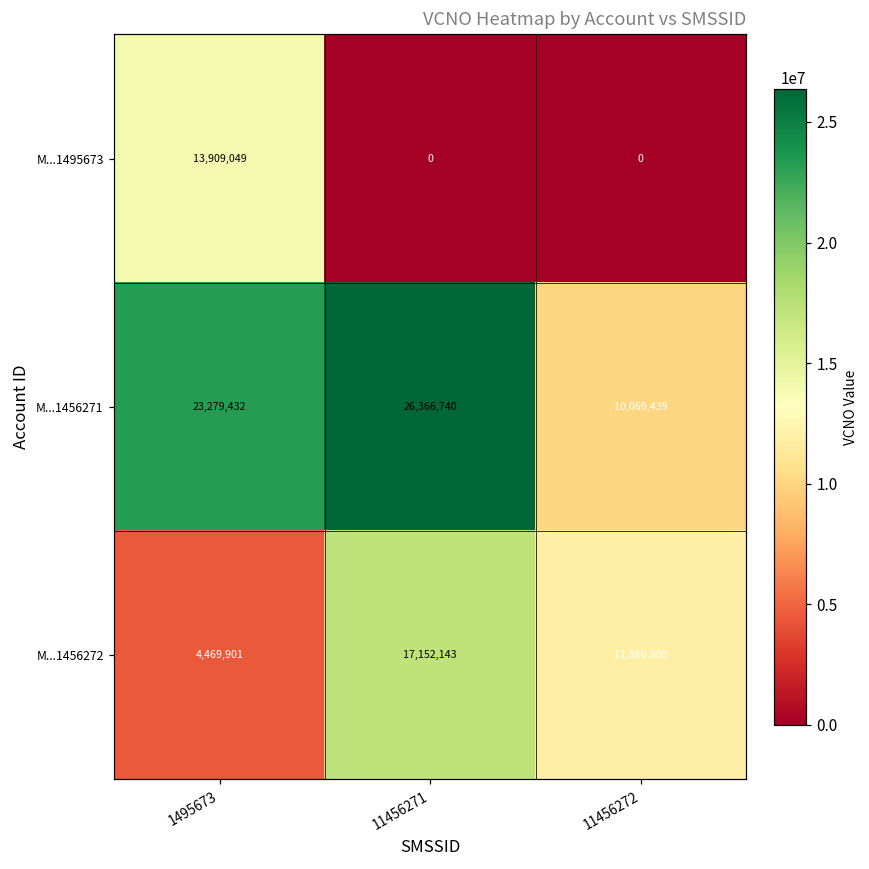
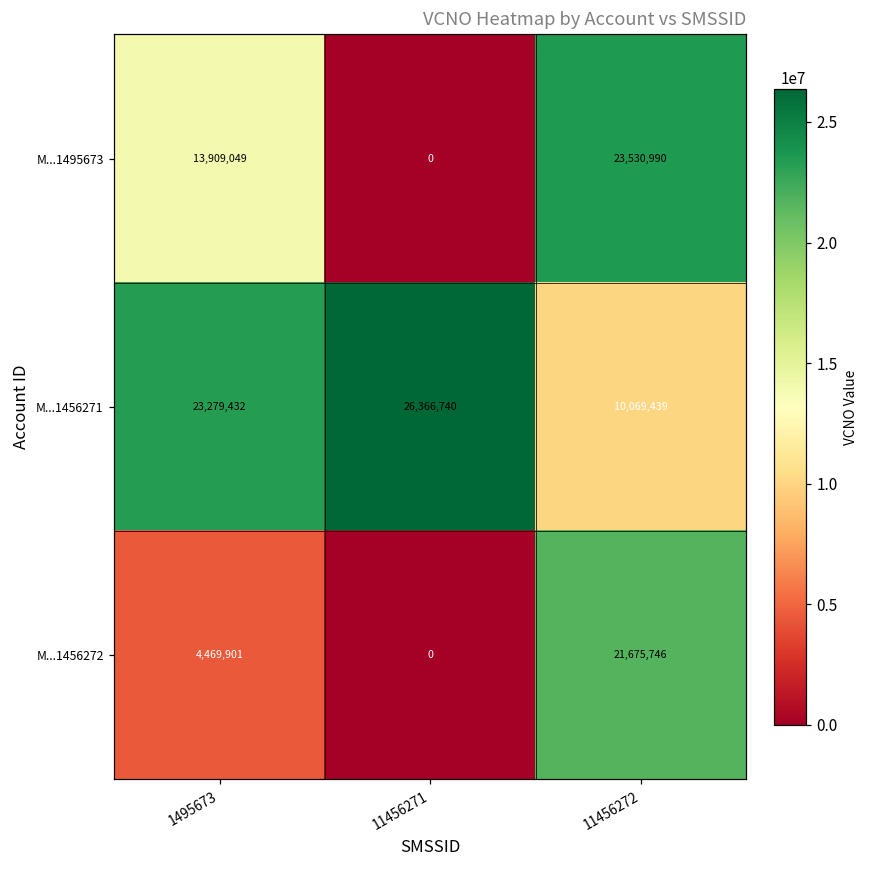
  {
    "M...1495673": {
      "1495673": "13,909,049",
      "11456271": "0",
-     "11456272": "0"
+     "11456272": "23,530,990"
    },
    "M...1456271": {
      "1495673": "23,279,432",
      "11456271": "26,366,740",
      "11456272": "10,069,439"
    },
    "M...1456272": {
      "1495673": "4,469,901",
-     "11456271": "17,152,143",
-     "11456272": "11,860,608"
+     "11456271": "0",
+     "11456272": "21,675,746"
    }
  }
